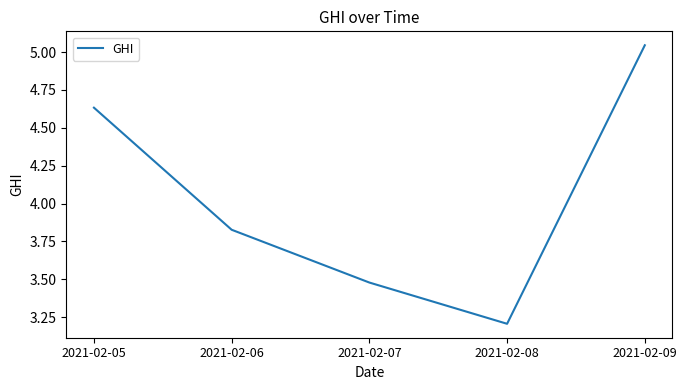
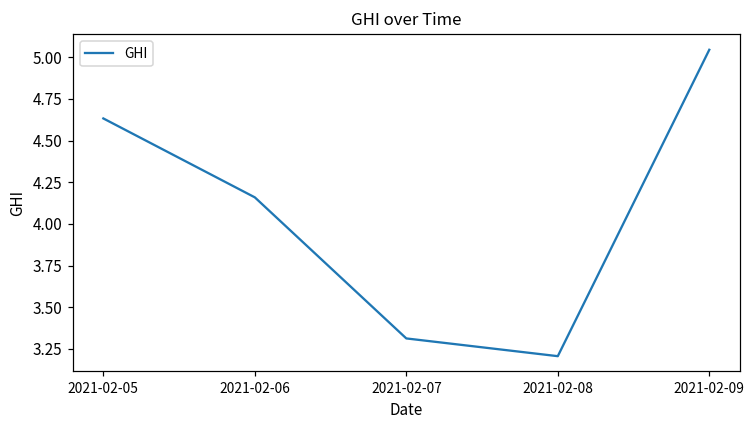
  {
    "2021-02-05": 4.63,
-   "2021-02-06": 3.83,
-   "2021-02-07": 3.48,
+   "2021-02-06": 4.16,
+   "2021-02-07": 3.31,
    "2021-02-08": 3.21,
    "2021-02-09": 5.05
  }
